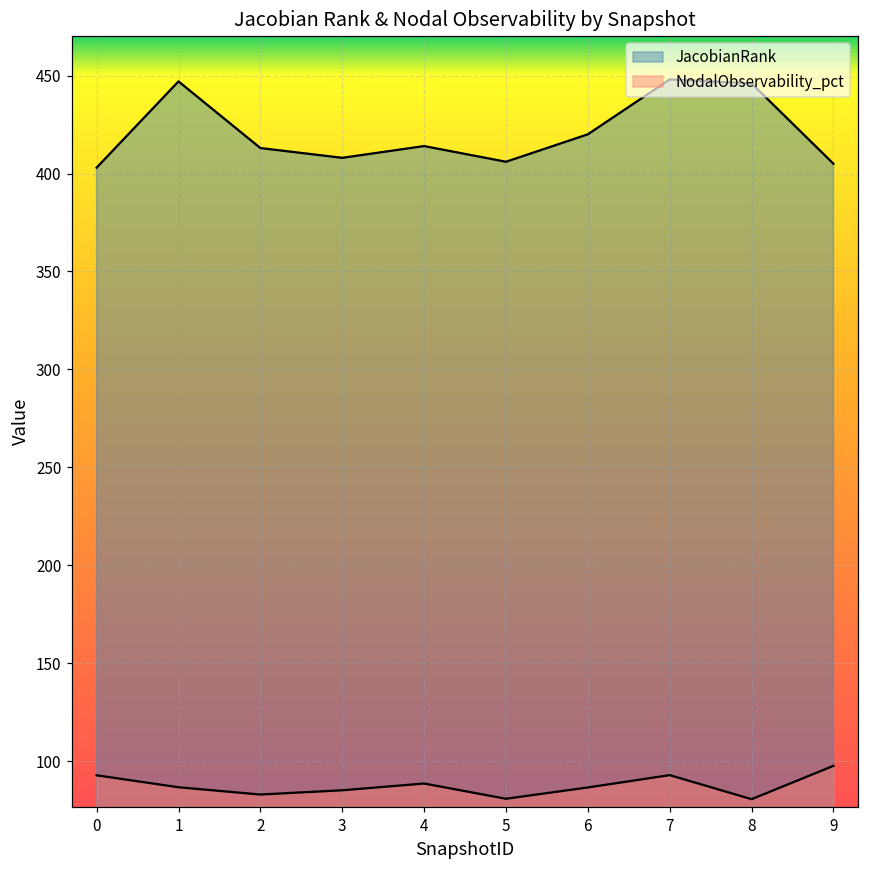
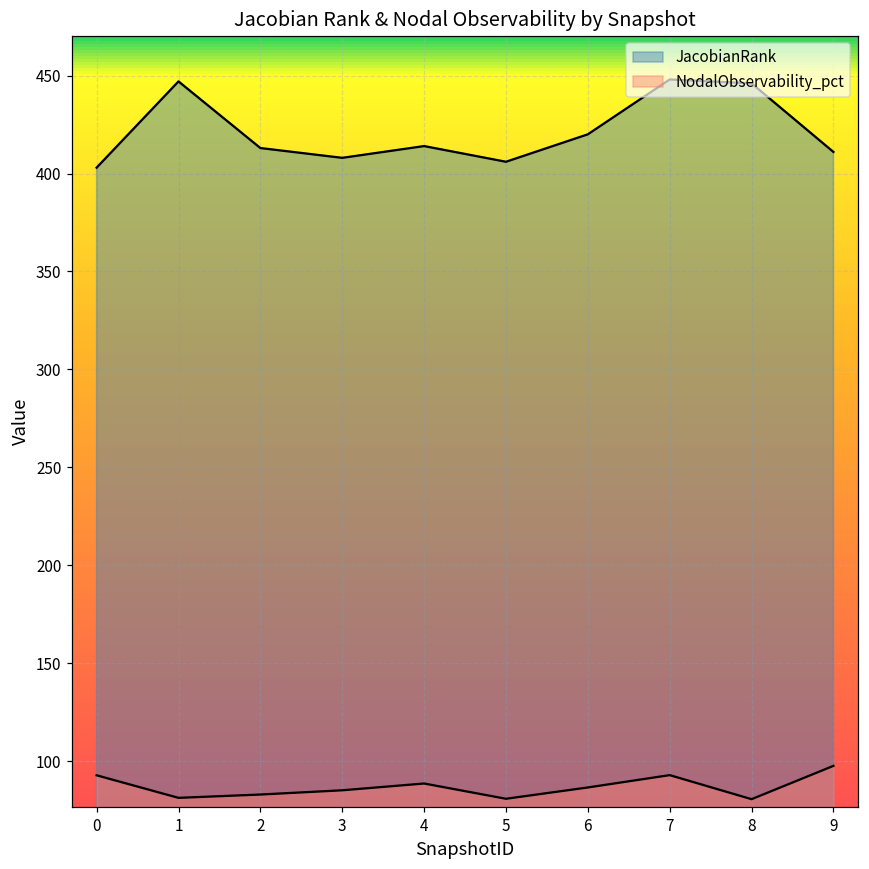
  {
    "JacobianRank": {
      "0": 403,
      "1": 447,
      "2": 413,
      "3": 408,
      "4": 414,
      "5": 406,
      "6": 420,
-     "9": 405
+     "9": 411
    },
    "NodalObservability_pct": {
      "0": 93,
-     "1": 87,
+     "1": 81,
      "2": 83,
      "3": 85,
      "4": 89,
      "5": 81,
      "6": 87,
      "7": 93,
      "8": 81,
      "9": 98
    }
  }
